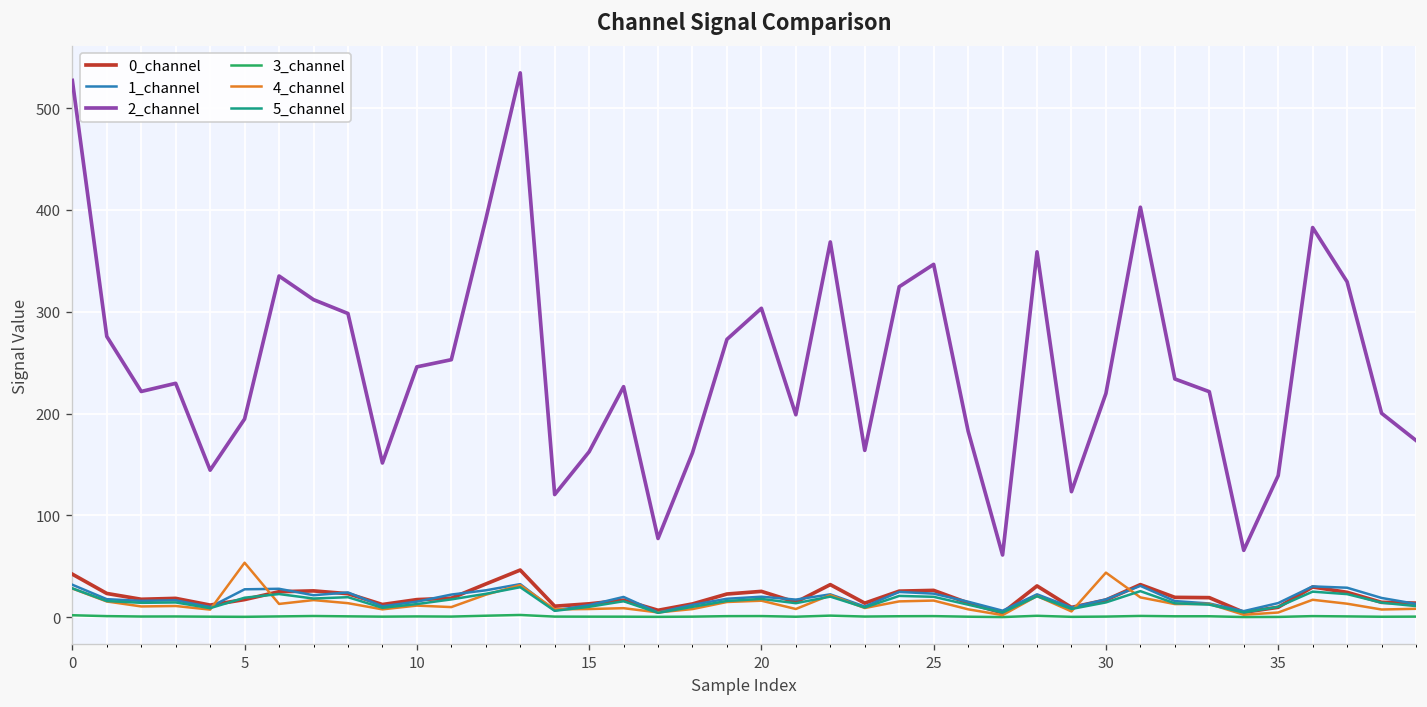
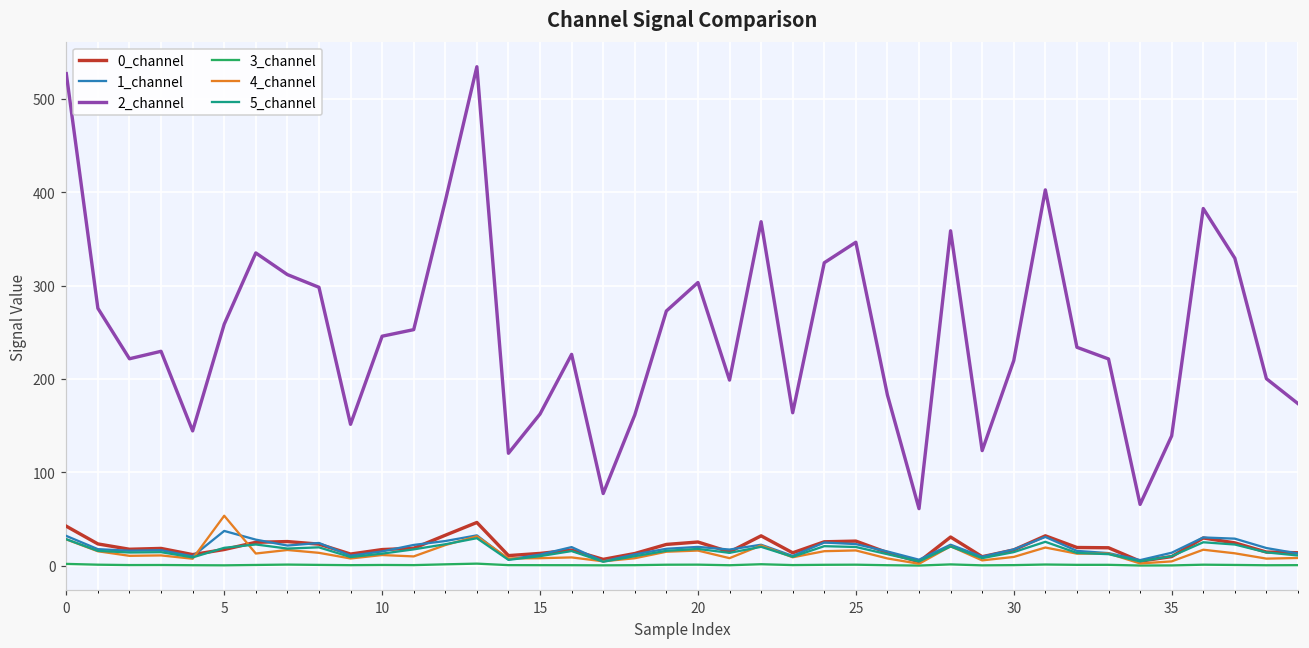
  {
    "0_channel": {
      "0": 40,
      "20": 30,
      "25": 30
    },
    "1_channel": {
      "0": 30,
-     "5": 30,
+     "5": 40,
      "25": 20,
      "35": 10
    },
    "2_channel": {
      "0": 530,
-     "5": 190,
+     "5": 260,
      "10": 250,
      "15": 160,
      "20": 300,
      "25": 350,
      "30": 220,
      "35": 140
    },
    "4_channel": {
      "5": 50,
      "25": 20,
-     "30": 40,
+     "30": 10,
      "35": 0
    }
  }
